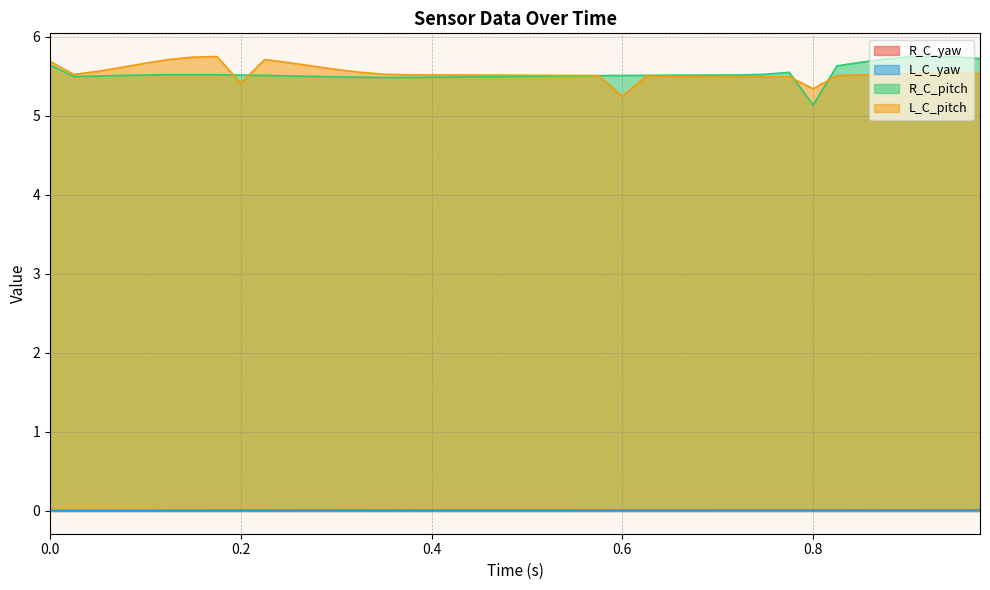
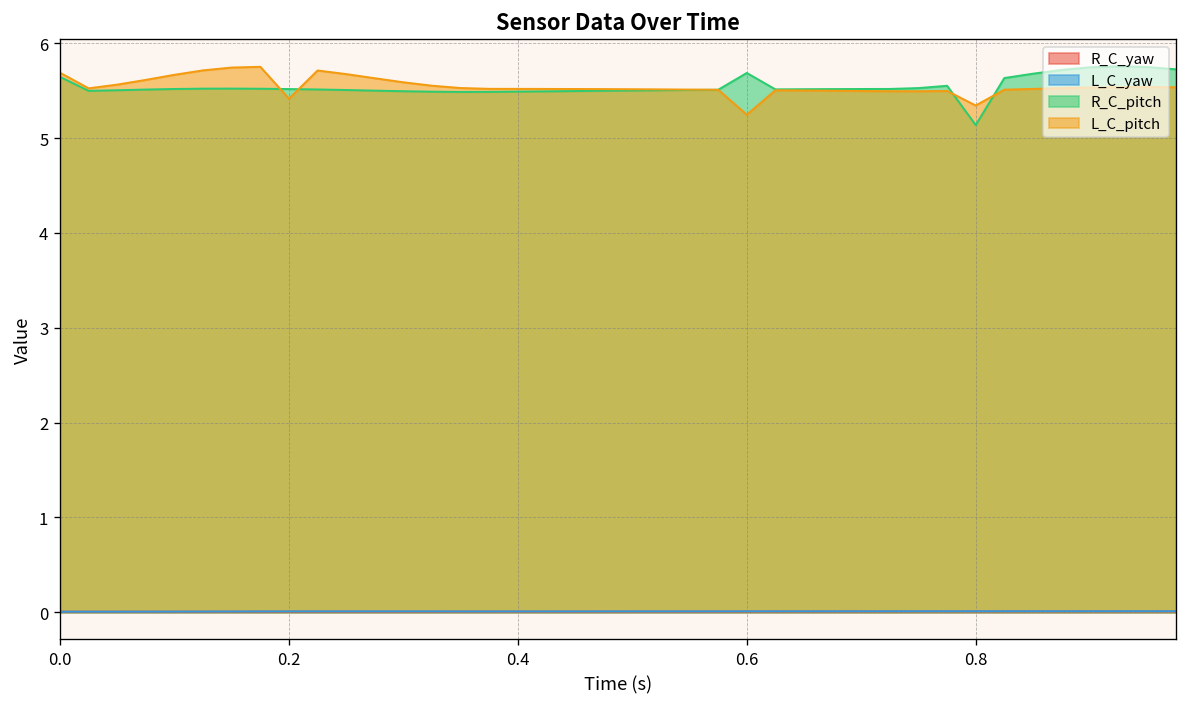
  {
    "R_C_pitch": {
      "0.0": 5.6,
      "0.2": 5.5,
-     "0.6": 5.5,
+     "0.6": 5.7,
      "0.8": 5.1
    },
    "L_C_pitch": {
      "0.0": 5.7,
      "0.2": 5.4,
      "0.6": 5.2,
      "0.8": 5.3
    }
  }
